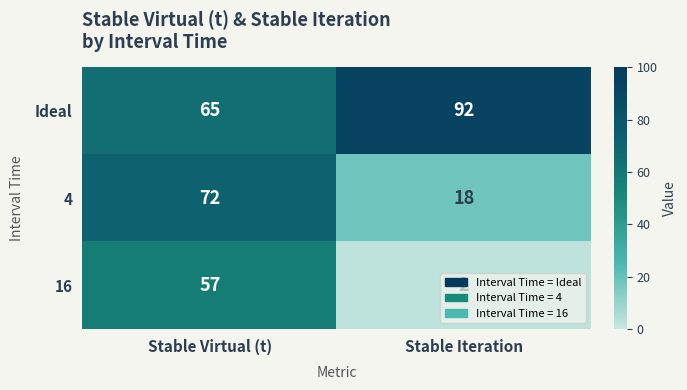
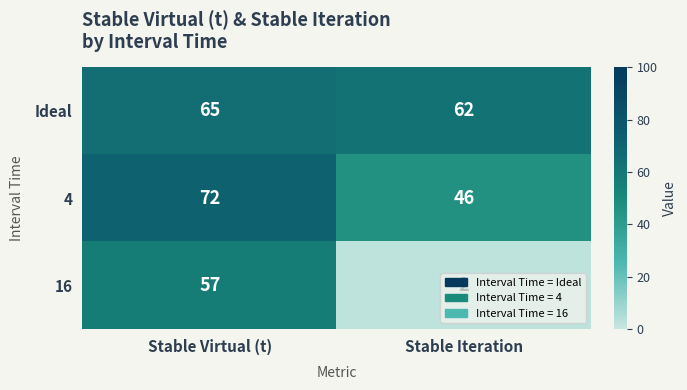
  {
    "Ideal": {
      "Stable Virtual (t)": 65,
-     "Stable Iteration": 92
+     "Stable Iteration": 62
    },
    "4": {
      "Stable Virtual (t)": 72,
-     "Stable Iteration": 18
+     "Stable Iteration": 46
    },
    "16": {
      "Stable Virtual (t)": 57
    }
  }
